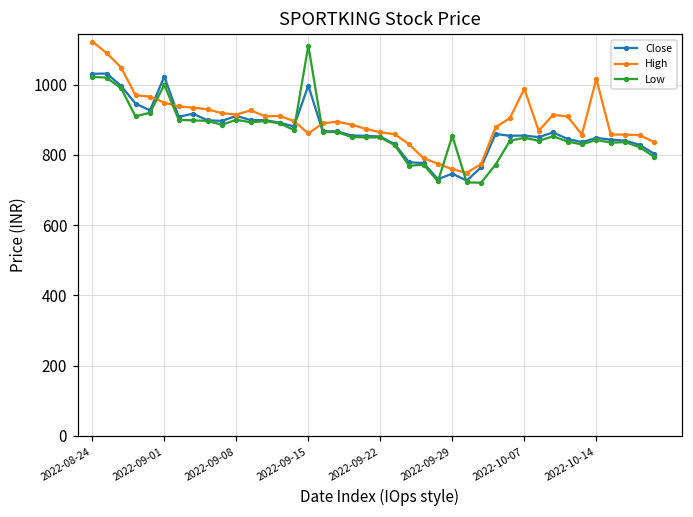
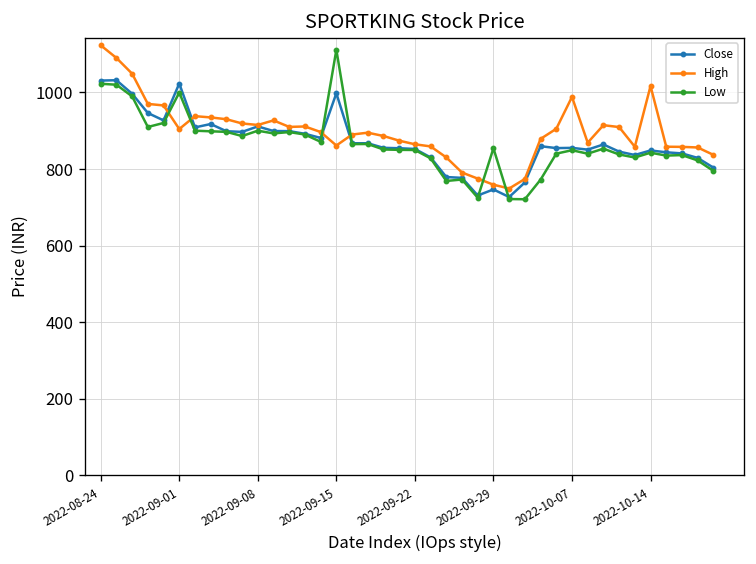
  {
    "Close": {
      "2022-08-24": 1030,
      "2022-09-01": 1020,
      "2022-09-15": 1000,
      "2022-09-29": 750
    },
    "High": {
      "2022-08-24": 1120,
-     "2022-09-01": 950,
+     "2022-09-01": 900,
      "2022-09-15": 860,
      "2022-09-22": 860,
      "2022-09-29": 760,
      "2022-10-07": 990,
      "2022-10-14": 1020
    },
    "Low": {
      "2022-08-24": 1020,
      "2022-09-01": 1000,
      "2022-09-08": 900,
      "2022-09-15": 1110,
      "2022-09-29": 850
    }
  }
